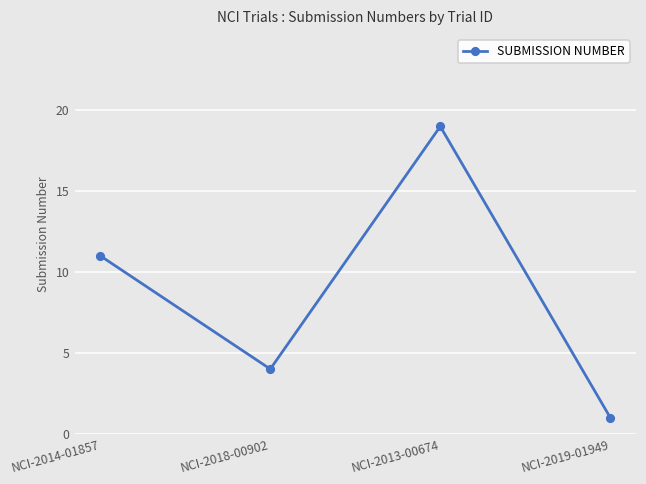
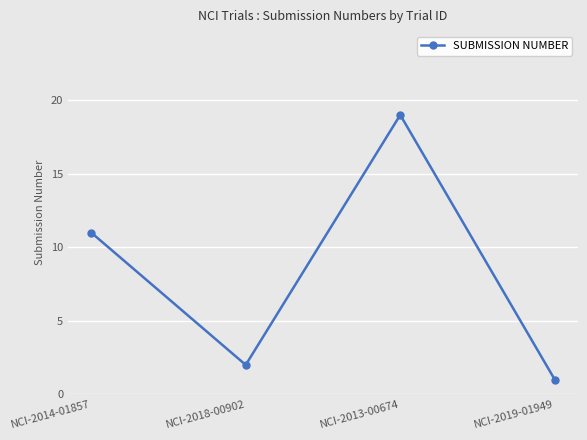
  {
    "NCI-2014-01857": 11,
-   "NCI-2018-00902": 4,
+   "NCI-2018-00902": 2,
    "NCI-2013-00674": 19,
    "NCI-2019-01949": 1
  }
